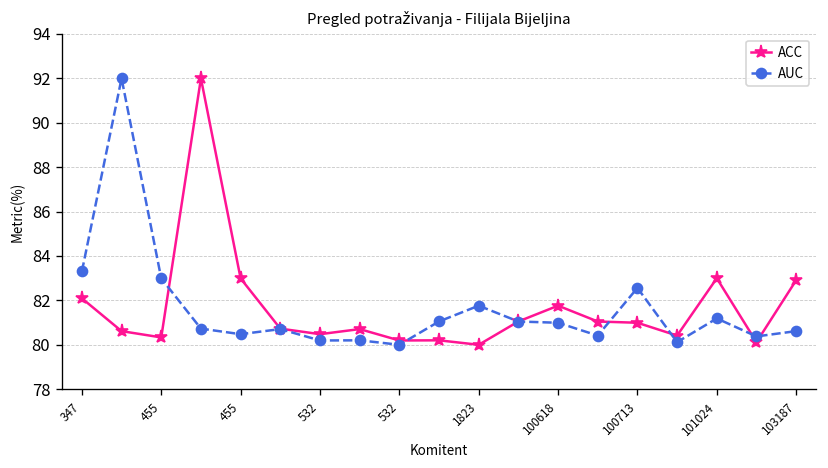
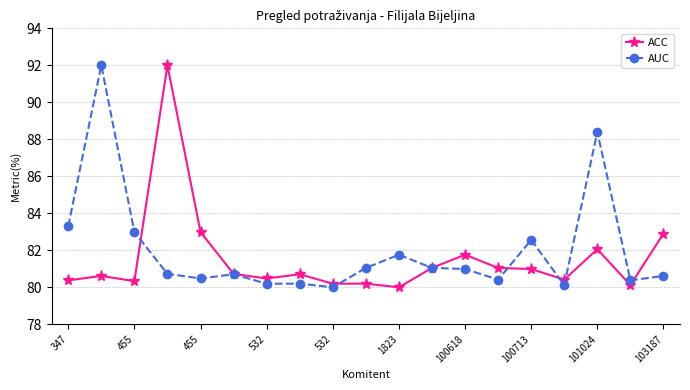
  {
    "ACC": {
-     "347": 82.1,
+     "347": 80.4,
      "1823": 80.0,
      "100713": 81.0,
-     "101024": 83.0,
+     "101024": 82.1,
      "103187": 82.9
    },
    "AUC": {
      "347": 83.3,
      "1823": 81.8,
      "100713": 82.6,
-     "101024": 81.2,
+     "101024": 88.4,
      "103187": 80.6
    }
  }
